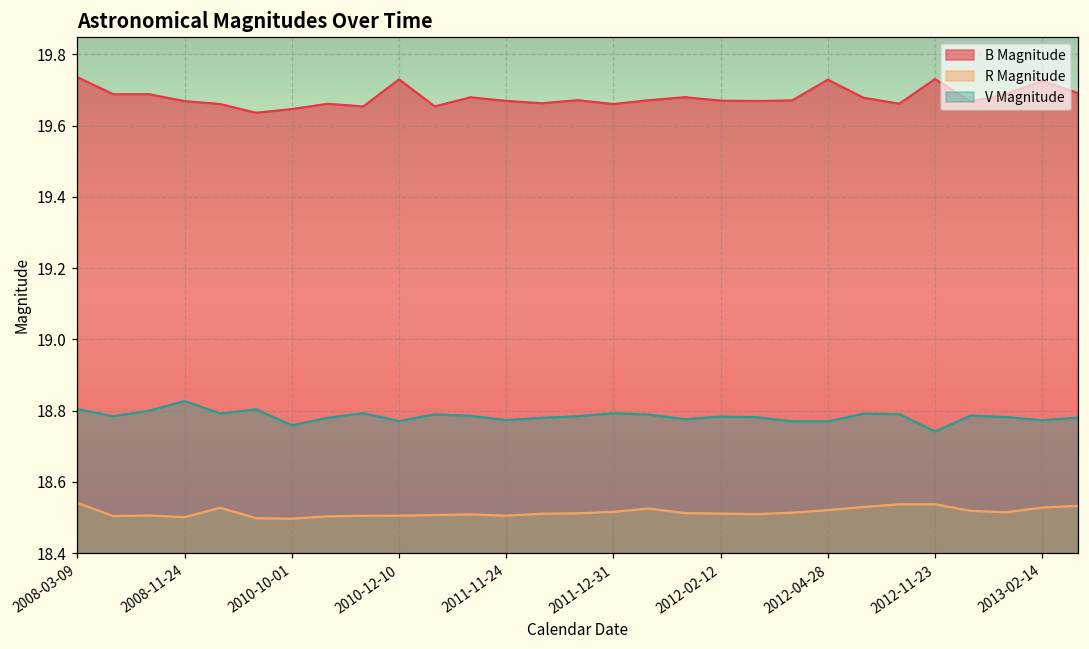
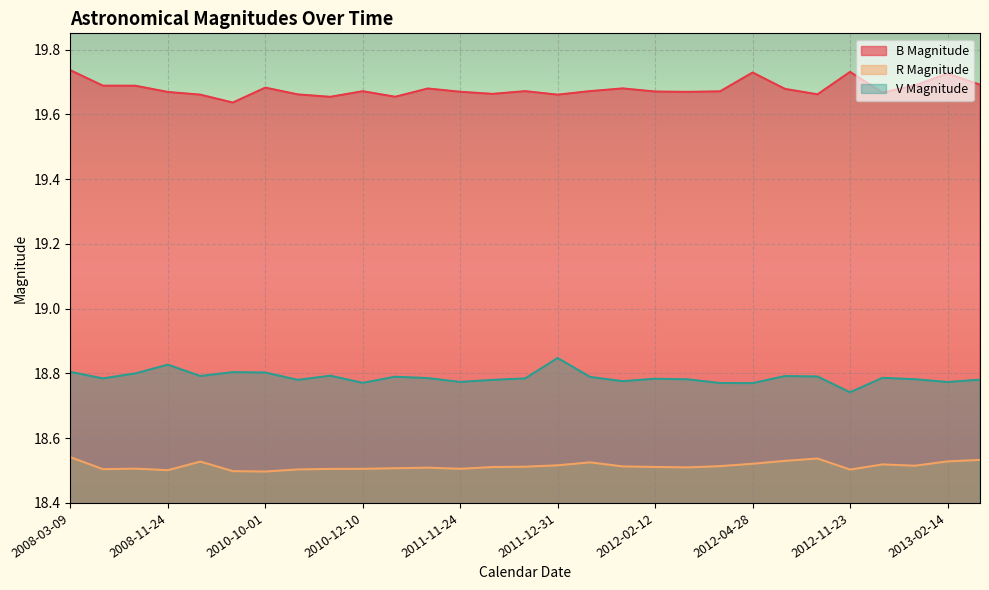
  {
    "B Magnitude": {
      "2008-03-09": 19.74,
      "2008-11-24": 19.67,
-     "2010-10-01": 19.65,
-     "2010-12-10": 19.73,
+     "2010-10-01": 19.68,
+     "2010-12-10": 19.67,
      "2011-11-24": 19.67,
      "2011-12-31": 19.66,
      "2012-02-12": 19.67,
      "2012-04-28": 19.73,
      "2012-11-23": 19.73
    },
    "R Magnitude": {
      "2008-03-09": 18.54,
      "2008-11-24": 18.50,
      "2010-10-01": 18.50,
      "2010-12-10": 18.51,
      "2011-11-24": 18.51,
      "2011-12-31": 18.52,
      "2012-02-12": 18.51,
      "2012-04-28": 18.52,
-     "2012-11-23": 18.54,
+     "2012-11-23": 18.50,
      "2013-02-14": 18.53
    },
    "V Magnitude": {
      "2008-03-09": 18.80,
      "2008-11-24": 18.83,
-     "2010-10-01": 18.76,
+     "2010-10-01": 18.80,
      "2010-12-10": 18.77,
      "2011-11-24": 18.77,
-     "2011-12-31": 18.79,
+     "2011-12-31": 18.85,
      "2012-02-12": 18.78,
      "2012-04-28": 18.77,
      "2012-11-23": 18.74,
      "2013-02-14": 18.77
    }
  }
